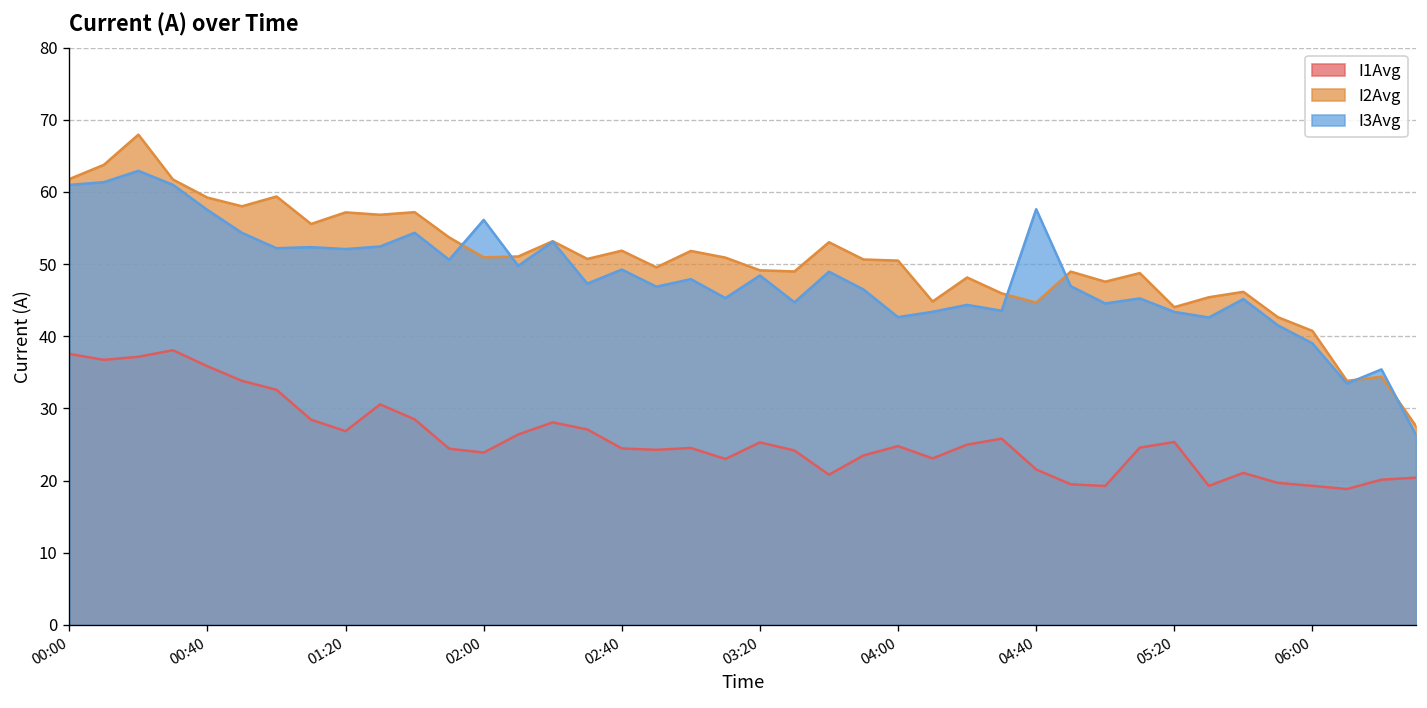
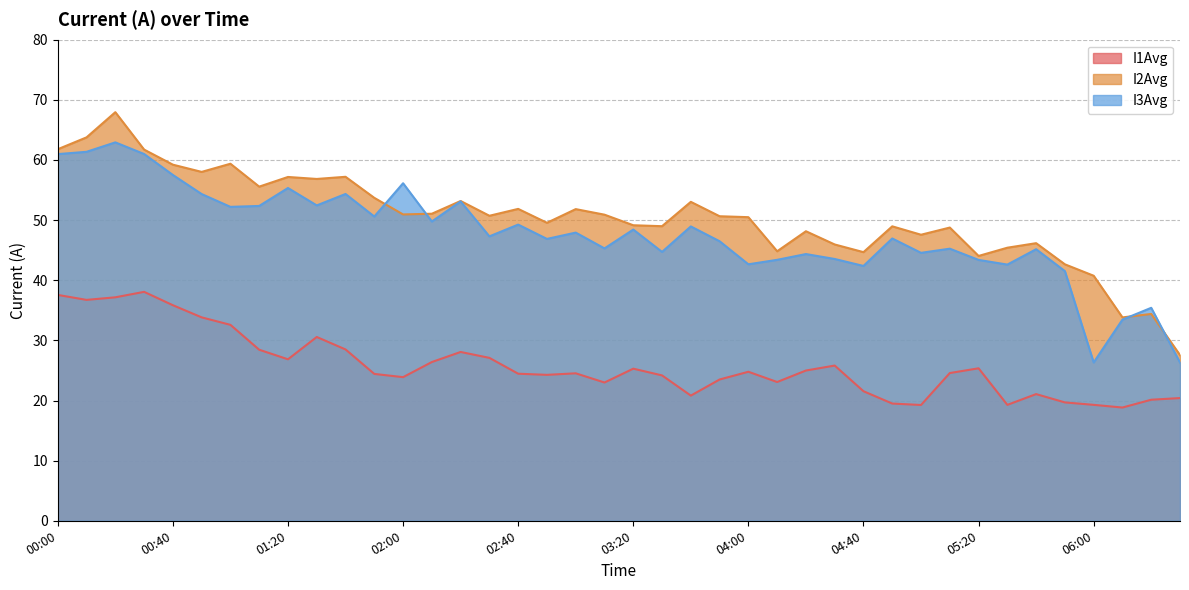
  {
    "I3Avg": {
      "00:00": 61,
      "00:40": 58,
-     "01:20": 52,
+     "01:20": 55,
      "02:00": 56,
      "02:40": 49,
      "03:20": 48,
      "04:00": 43,
-     "04:40": 58,
+     "04:40": 42,
      "05:20": 43,
-     "06:00": 39
+     "06:00": 26
    }
  }
